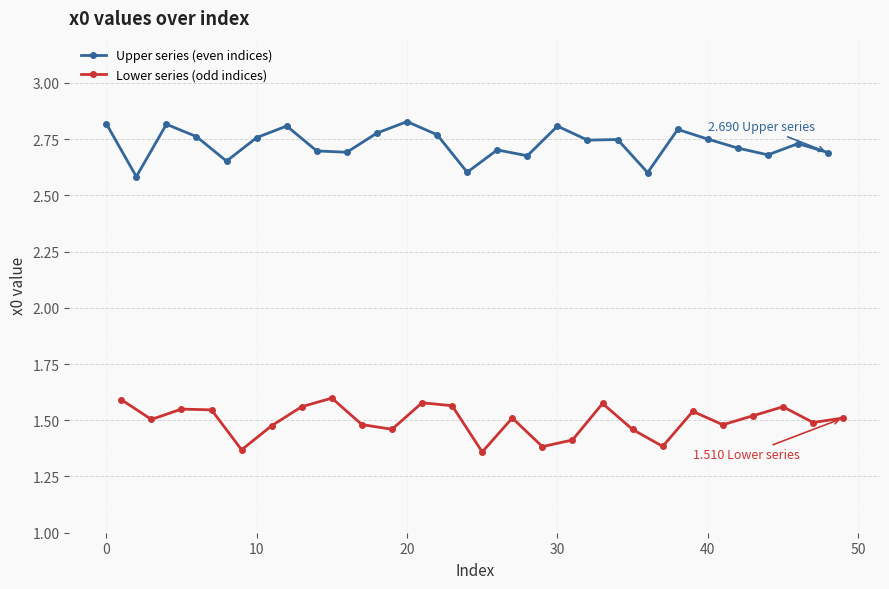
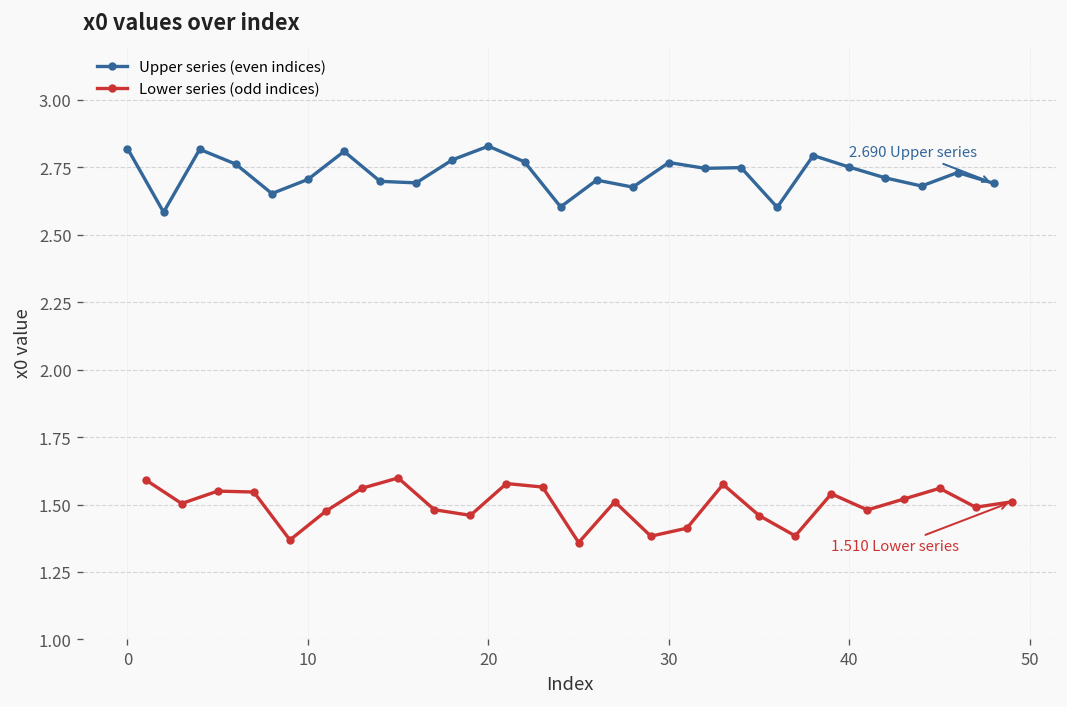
  {
    "Upper series (even indices)": {
      "0": 2.82,
-     "10": 2.76,
+     "10": 2.70,
      "20": 2.83,
-     "30": 2.81
+     "30": 2.77
    }
  }
